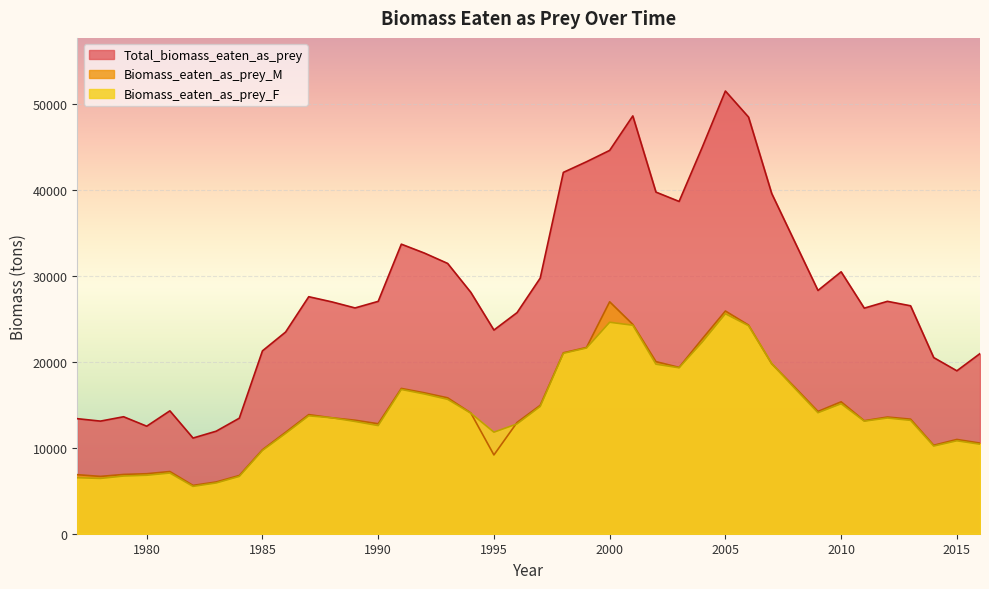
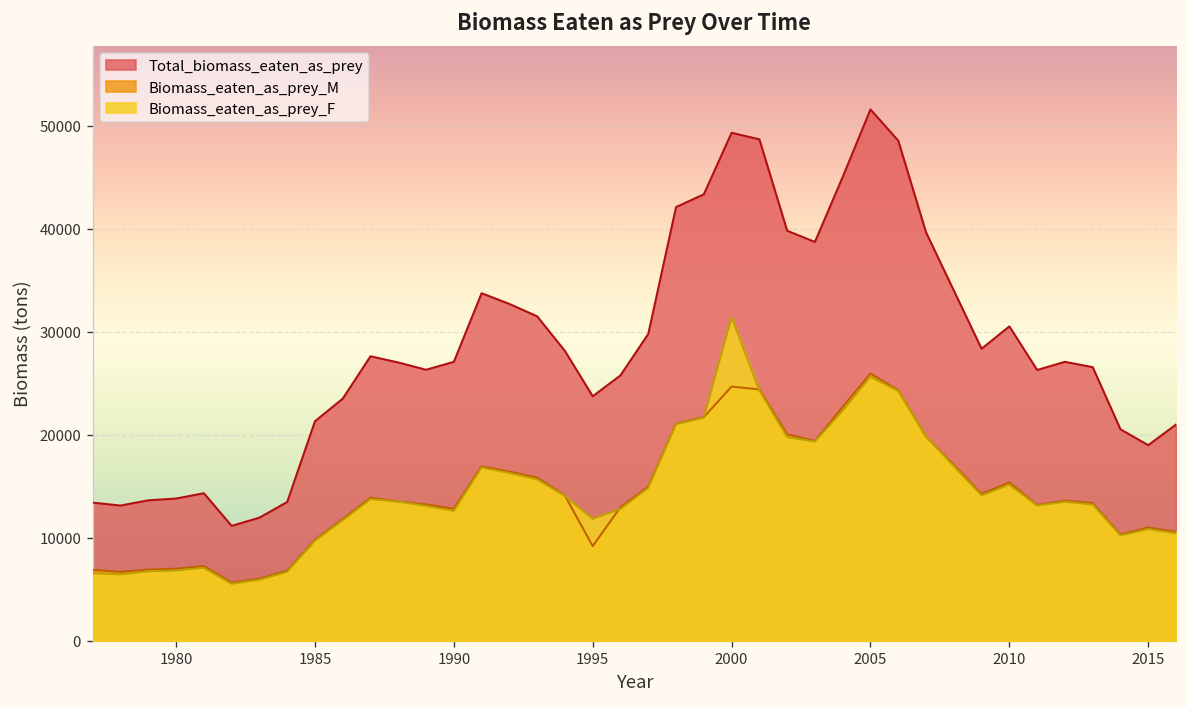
  {
    "Total_biomass_eaten_as_prey": {
-     "1980": 13000,
+     "1980": 14000,
      "1985": 21000,
      "1990": 27000,
      "1995": 24000,
-     "2000": 45000,
+     "2000": 49000,
      "2005": 52000,
      "2010": 31000,
      "2015": 19000
    },
    "Biomass_eaten_as_prey_M": {
      "1995": 9000,
-     "2000": 27000,
+     "2000": 25000,
      "2005": 26000
    },
    "Biomass_eaten_as_prey_F": {
      "1995": 12000,
-     "2000": 25000,
+     "2000": 31000,
      "2005": 26000
    }
  }
